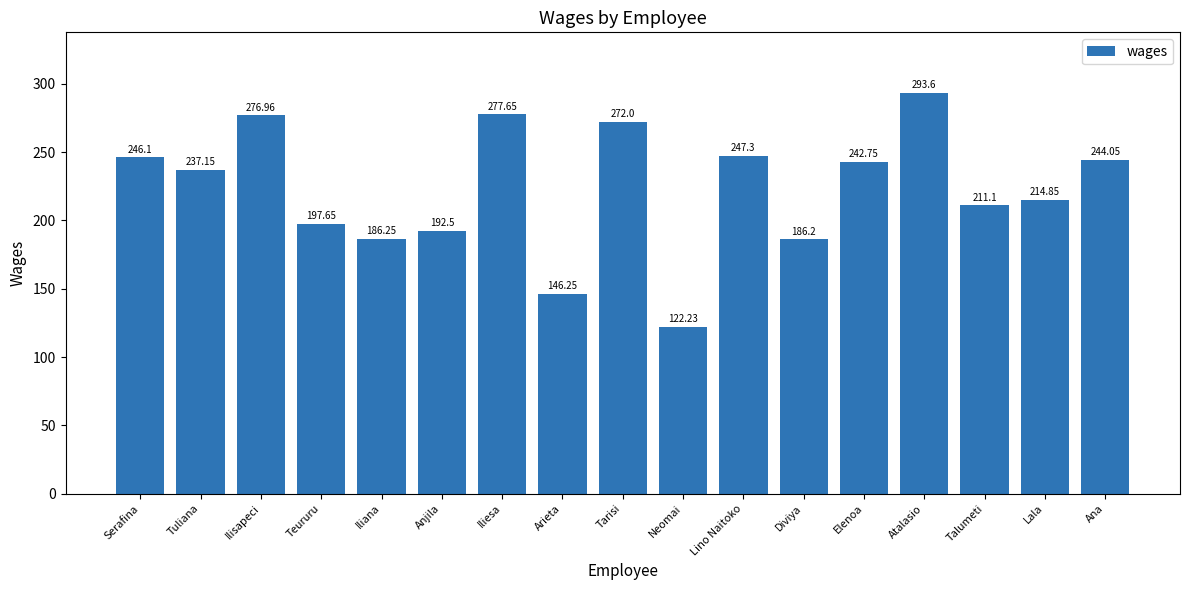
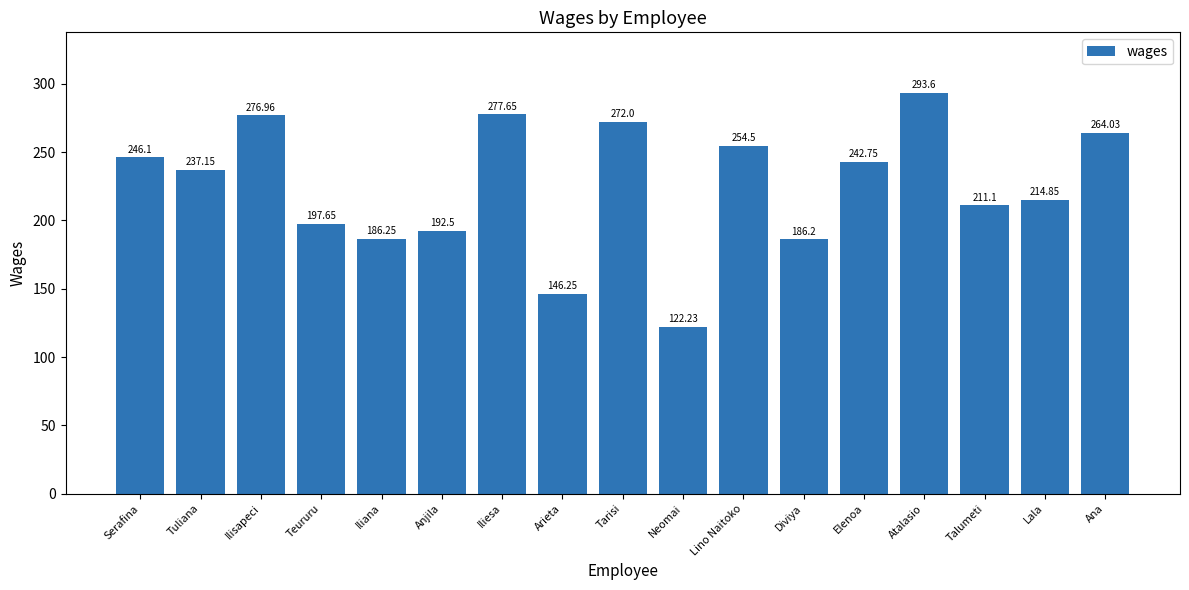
  {
    "Serafina": 246.1,
    "Tuliana": 237.15,
    "Ilisapeci": 276.96,
    "Teururu": 197.65,
    "Iliana": 186.25,
    "Anjila": 192.5,
    "Iliesa": 277.65,
    "Arieta": 146.25,
    "Tarisi": 272.0,
    "Neomai": 122.23,
-   "Lino Naitoko": 247.3,
+   "Lino Naitoko": 254.5,
    "Diviya": 186.2,
    "Elenoa": 242.75,
    "Atalasio": 293.6,
    "Talumeti": 211.1,
    "Lala": 214.85,
-   "Ana": 244.05
+   "Ana": 264.03
  }
